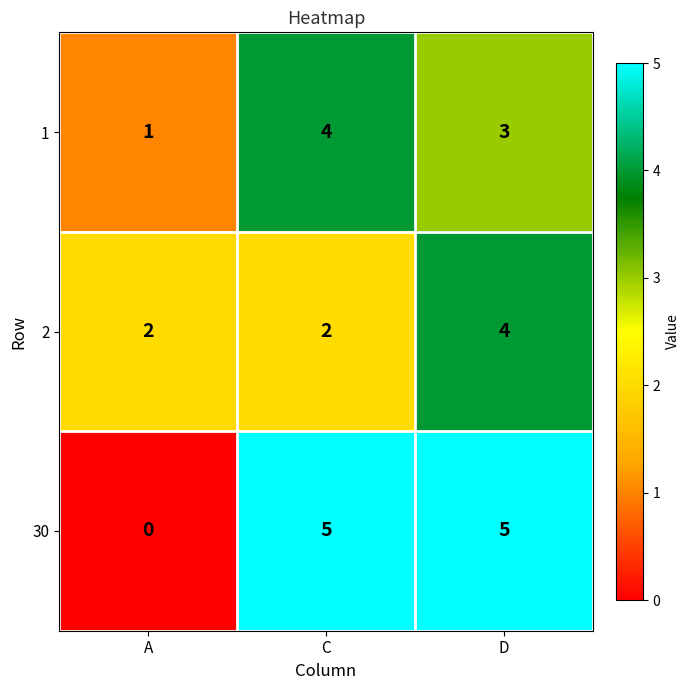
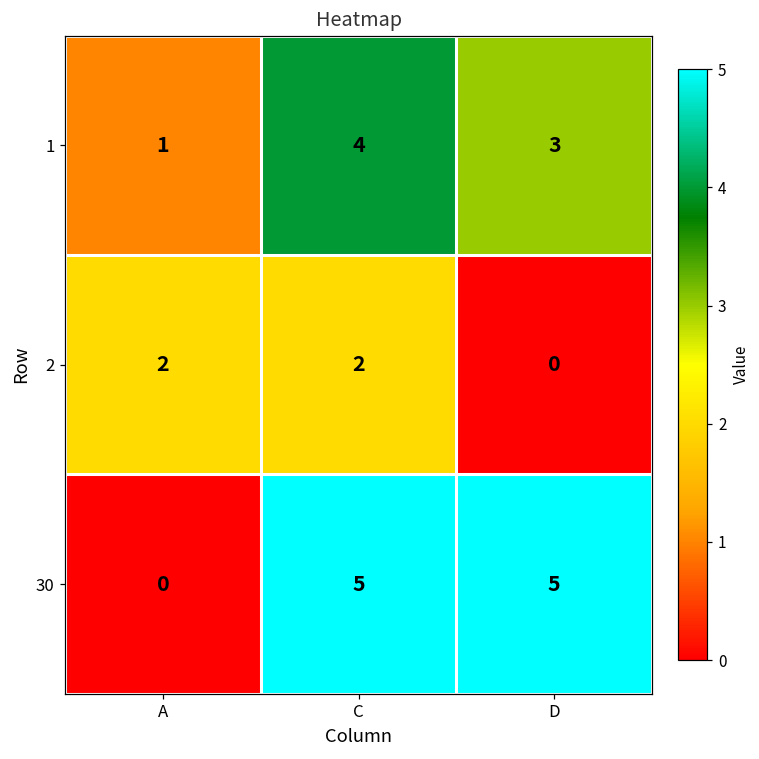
  {
    "1": {
      "A": 1,
      "C": 4,
      "D": 3
    },
    "2": {
      "A": 2,
      "C": 2,
-     "D": 4
+     "D": 0
    },
    "30": {
      "A": 0,
      "C": 5,
      "D": 5
    }
  }
